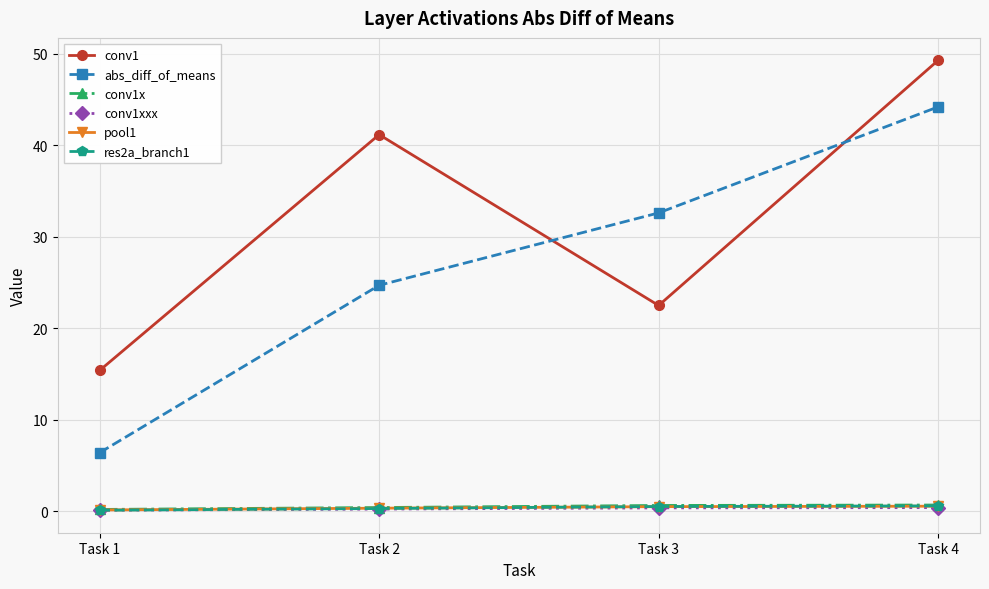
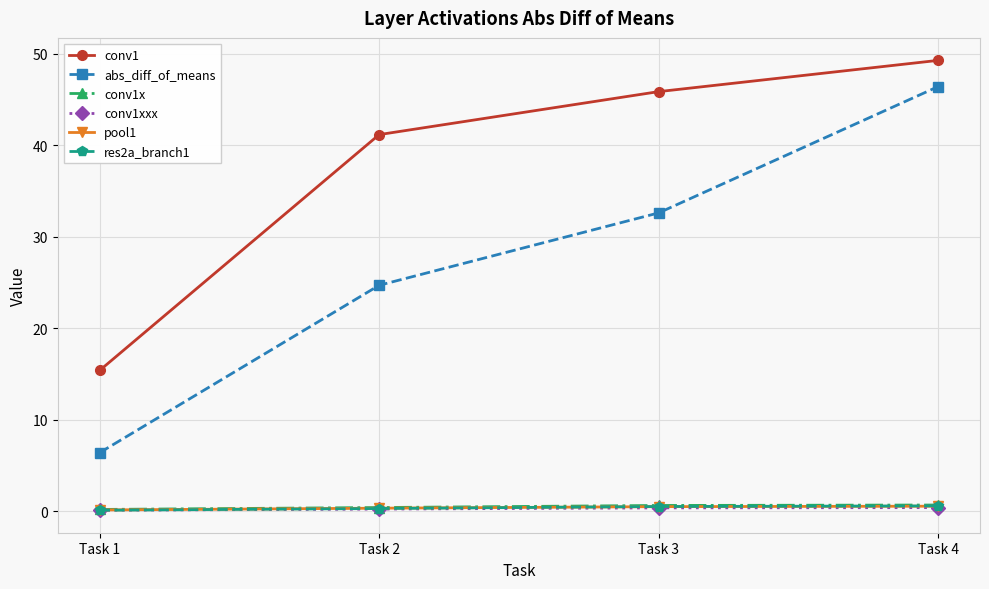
  {
    "conv1": {
      "Task 1": 15,
      "Task 2": 41,
-     "Task 3": 22,
+     "Task 3": 46,
      "Task 4": 49
    },
    "abs_diff_of_means": {
      "Task 1": 6,
      "Task 2": 25,
      "Task 3": 33,
-     "Task 4": 44
+     "Task 4": 46
    }
  }
